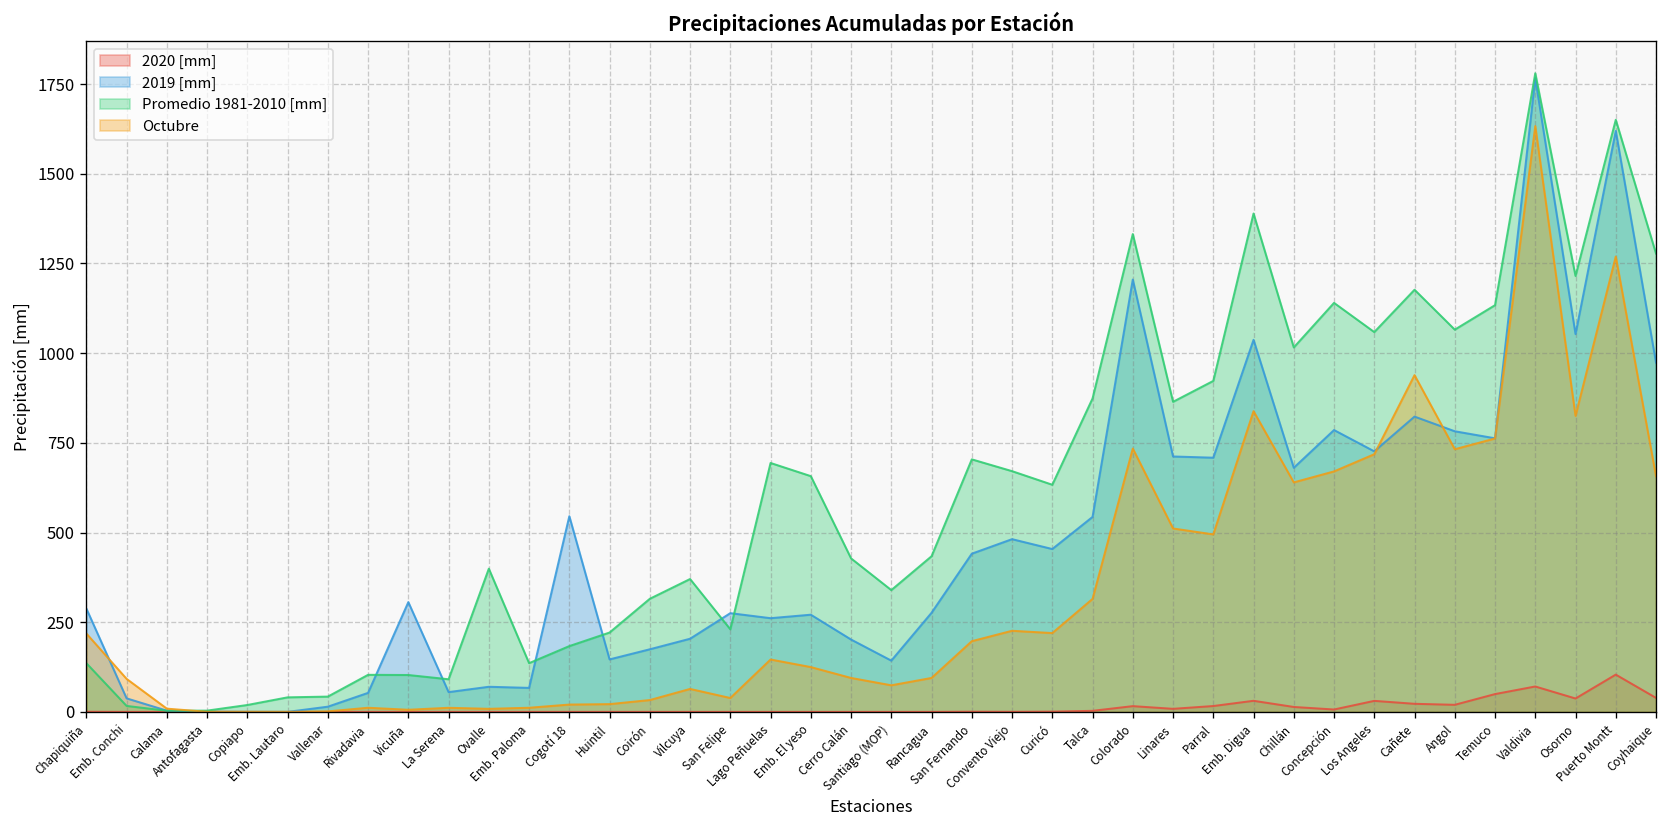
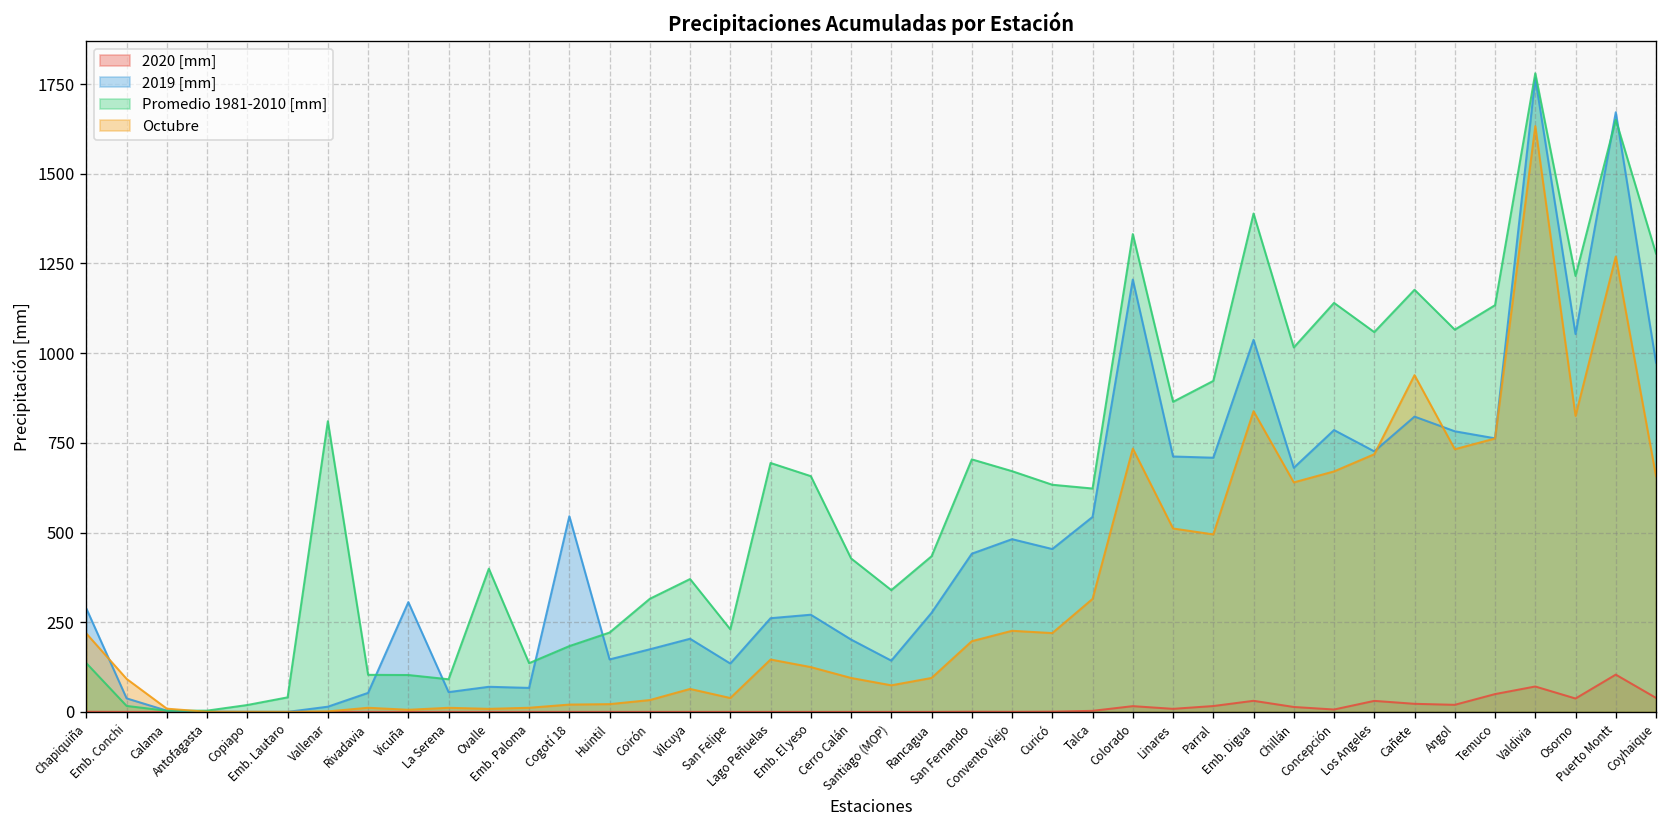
  {
    "2019 [mm]": {
      "Chapiquiña": 290,
      "Emb. Conchi": 40,
      "Vallenar": 10,
      "Rivadavia": 50,
      "Vicuña": 310,
      "La Serena": 60,
      "Ovalle": 70,
      "Emb. Paloma": 70,
      "Cogotí 18": 550,
      "Huintil": 150,
      "Coirón": 170,
      "Vilcuya": 200,
-     "San Felipe": 280,
+     "San Felipe": 130,
      "Lago Peñuelas": 260,
      "Emb. El yeso": 270,
      "Cerro Calán": 200,
      "Santiago (MOP)": 140,
      "Rancagua": 280,
      "San Fernando": 440,
      "Convento Viejo": 480,
      "Curicó": 450,
      "Talca": 540,
      "Colorado": 1210,
      "Linares": 710,
      "Parral": 710,
      "Emb. Digua": 1040,
      "Chillán": 680,
      "Concepción": 790,
      "Cañete": 820,
      "Angol": 780,
      "Valdivia": 1770,
      "Osorno": 1050,
-     "Puerto Montt": 1620,
+     "Puerto Montt": 1670,
      "Coyhaique": 970
    },
    "Promedio 1981-2010 [mm]": {
      "Chapiquiña": 140,
      "Emb. Conchi": 20,
      "Copiapo": 20,
      "Emb. Lautaro": 40,
-     "Vallenar": 40,
+     "Vallenar": 810,
      "Rivadavia": 100,
      "Vicuña": 100,
      "La Serena": 90,
      "Ovalle": 400,
      "Emb. Paloma": 140,
      "Cogotí 18": 180,
      "Huintil": 220,
      "Coirón": 320,
      "Vilcuya": 370,
      "San Felipe": 230,
      "Lago Peñuelas": 690,
      "Emb. El yeso": 660,
      "Cerro Calán": 430,
      "Santiago (MOP)": 340,
      "Rancagua": 430,
      "San Fernando": 700,
      "Convento Viejo": 670,
      "Curicó": 630,
-     "Talca": 870,
+     "Talca": 620,
      "Colorado": 1330,
      "Linares": 860,
      "Parral": 920,
      "Emb. Digua": 1390,
      "Chillán": 1020,
      "Concepción": 1140,
      "Los Angeles": 1060,
      "Cañete": 1180,
      "Angol": 1070,
      "Temuco": 1130,
      "Valdivia": 1780,
      "Osorno": 1220,
      "Puerto Montt": 1650,
      "Coyhaique": 1280
    }
  }
